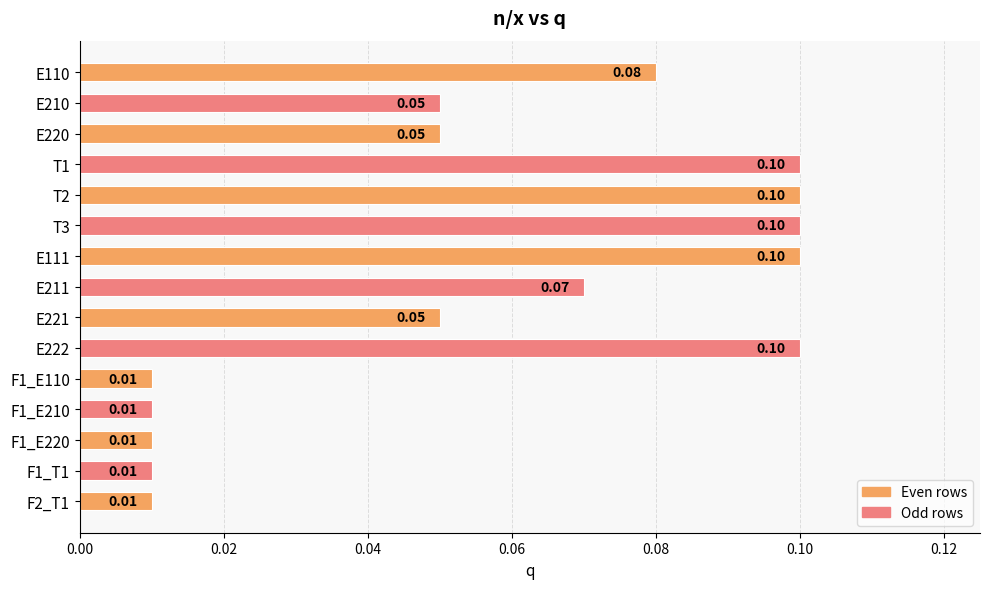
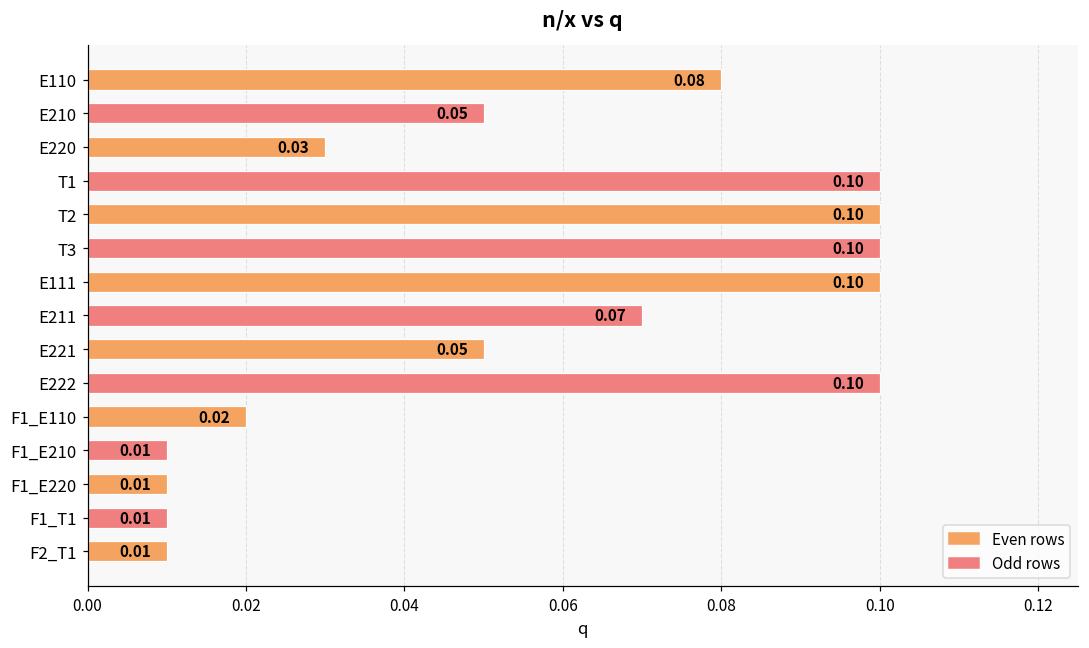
  {
    "E110": 0.08,
    "E210": 0.05,
-   "E220": 0.05,
+   "E220": 0.03,
    "T1": 0.10,
    "T2": 0.10,
    "T3": 0.10,
    "E111": 0.10,
    "E211": 0.07,
    "E221": 0.05,
    "E222": 0.10,
-   "F1_E110": 0.01,
+   "F1_E110": 0.02,
    "F1_E210": 0.01,
    "F1_E220": 0.01,
    "F1_T1": 0.01,
    "F2_T1": 0.01
  }
